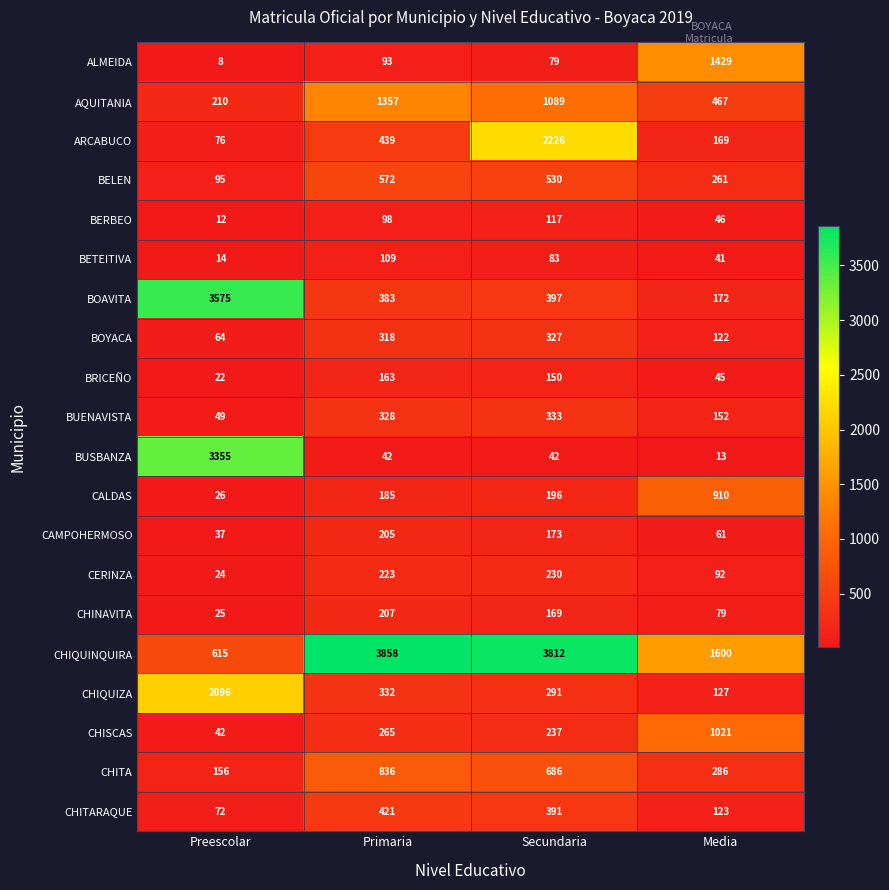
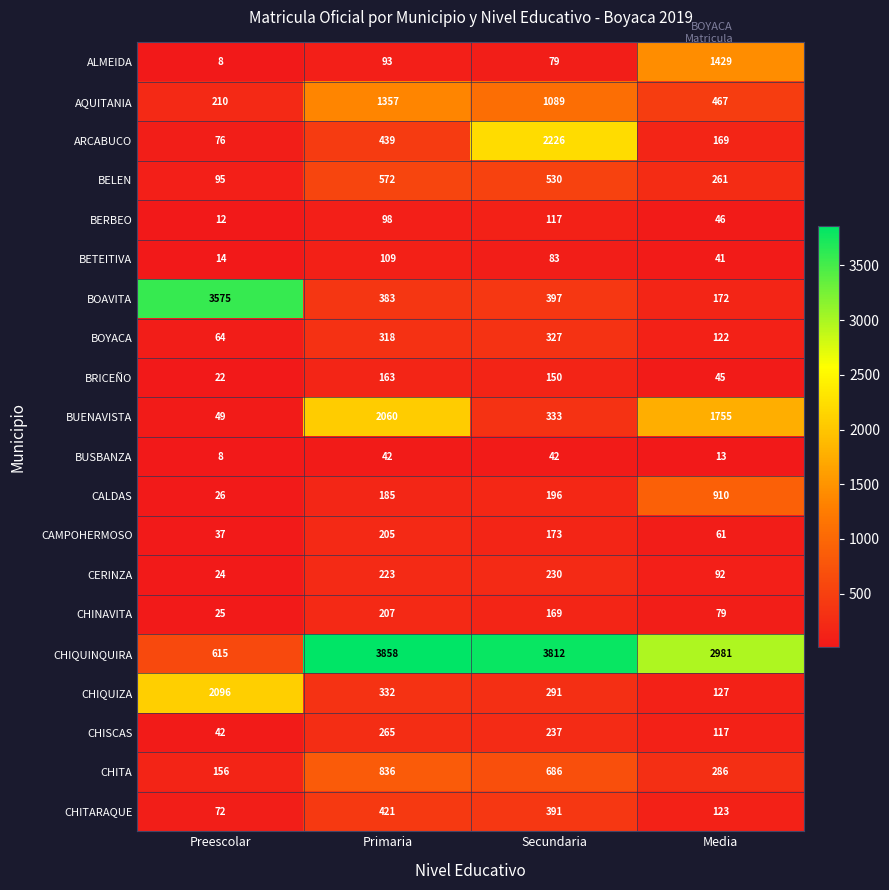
  {
    "ALMEIDA": {
      "Preescolar": 8,
      "Primaria": 93,
      "Secundaria": 79,
      "Media": 1429
    },
    "AQUITANIA": {
      "Preescolar": 210,
      "Primaria": 1357,
      "Secundaria": 1089,
      "Media": 467
    },
    "ARCABUCO": {
      "Preescolar": 76,
      "Primaria": 439,
      "Secundaria": 2226,
      "Media": 169
    },
    "BELEN": {
      "Preescolar": 95,
      "Primaria": 572,
      "Secundaria": 530,
      "Media": 261
    },
    "BERBEO": {
      "Preescolar": 12,
      "Primaria": 98,
      "Secundaria": 117,
      "Media": 46
    },
    "BETEITIVA": {
      "Preescolar": 14,
      "Primaria": 109,
      "Secundaria": 83,
      "Media": 41
    },
    "BOAVITA": {
      "Preescolar": 3575,
      "Primaria": 383,
      "Secundaria": 397,
      "Media": 172
    },
    "BOYACA": {
      "Preescolar": 64,
      "Primaria": 318,
      "Secundaria": 327,
      "Media": 122
    },
    "BRICEÑO": {
      "Preescolar": 22,
      "Primaria": 163,
      "Secundaria": 150,
      "Media": 45
    },
    "BUENAVISTA": {
      "Preescolar": 49,
-     "Primaria": 328,
+     "Primaria": 2060,
      "Secundaria": 333,
-     "Media": 152
+     "Media": 1755
    },
    "BUSBANZA": {
-     "Preescolar": 3355,
+     "Preescolar": 8,
      "Primaria": 42,
      "Secundaria": 42,
      "Media": 13
    },
    "CALDAS": {
      "Preescolar": 26,
      "Primaria": 185,
      "Secundaria": 196,
      "Media": 910
    },
    "CAMPOHERMOSO": {
      "Preescolar": 37,
      "Primaria": 205,
      "Secundaria": 173,
      "Media": 61
    },
    "CERINZA": {
      "Preescolar": 24,
      "Primaria": 223,
      "Secundaria": 230,
      "Media": 92
    },
    "CHINAVITA": {
      "Preescolar": 25,
      "Primaria": 207,
      "Secundaria": 169,
      "Media": 79
    },
    "CHIQUINQUIRA": {
      "Preescolar": 615,
      "Primaria": 3858,
      "Secundaria": 3812,
-     "Media": 1600
+     "Media": 2981
    },
    "CHIQUIZA": {
      "Preescolar": 2096,
      "Primaria": 332,
      "Secundaria": 291,
      "Media": 127
    },
    "CHISCAS": {
      "Preescolar": 42,
      "Primaria": 265,
      "Secundaria": 237,
-     "Media": 1021
+     "Media": 117
    },
    "CHITA": {
      "Preescolar": 156,
      "Primaria": 836,
      "Secundaria": 686,
      "Media": 286
    },
    "CHITARAQUE": {
      "Preescolar": 72,
      "Primaria": 421,
      "Secundaria": 391,
      "Media": 123
    }
  }
